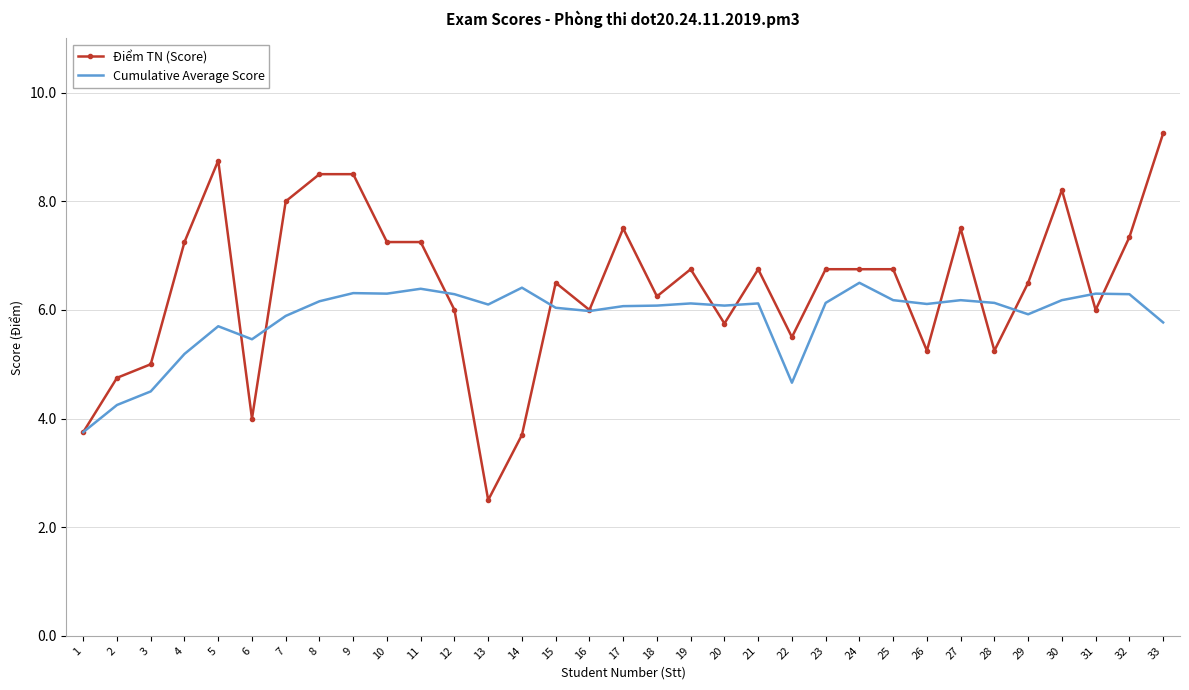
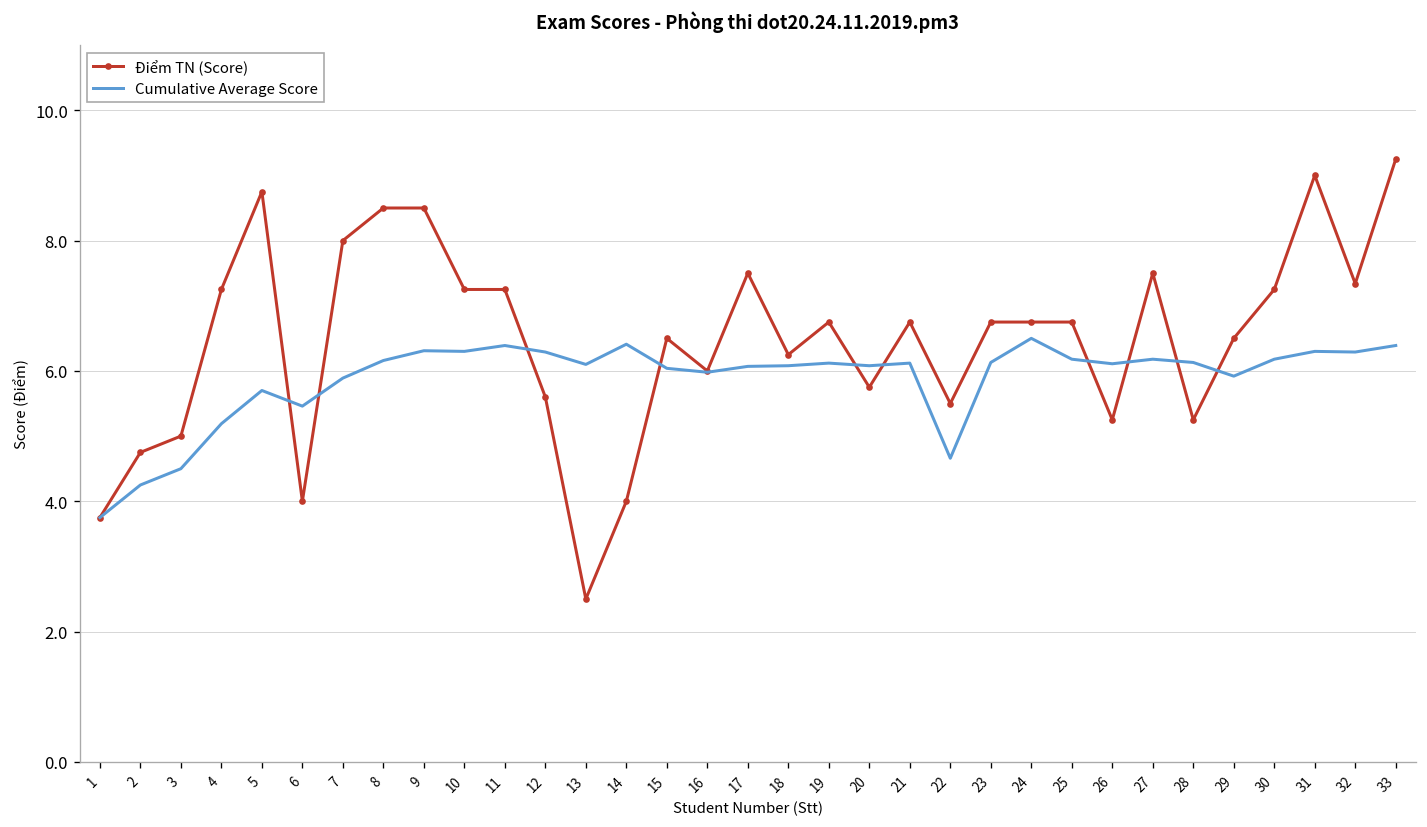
  {
    "Điểm TN (Score)": {
      "2": 4.8,
      "3": 5.0,
      "4": 7.3,
      "5": 8.8,
      "6": 4.0,
      "7": 8.0,
      "8": 8.5,
      "9": 8.5,
      "10": 7.3,
      "11": 7.3,
-     "12": 6.0,
+     "12": 5.6,
      "13": 2.5,
-     "14": 3.7,
+     "14": 4.0,
      "15": 6.5,
      "17": 7.5,
      "18": 6.3,
      "19": 6.8,
      "20": 5.8,
      "21": 6.8,
      "22": 5.5,
      "23": 6.8,
      "24": 6.8,
      "25": 6.8,
      "26": 5.3,
      "27": 7.5,
      "28": 5.3,
      "29": 6.5,
-     "30": 8.2,
-     "31": 6,
+     "30": 7.3,
+     "31": 9,
      "32": 7.3,
      "33": 9.3
    },
    "Cumulative Average Score": {
      "2": 4.3,
      "3": 4.5,
      "4": 5.2,
      "5": 5.7,
      "6": 5.5,
      "7": 5.9,
      "8": 6.2,
      "9": 6.3,
      "10": 6.3,
      "11": 6.4,
      "12": 6.3,
      "13": 6.1,
      "14": 6.4,
      "15": 6.0,
      "17": 6.1,
      "18": 6.1,
      "19": 6.1,
      "20": 6.1,
      "21": 6.1,
      "22": 4.7,
      "23": 6.1,
      "24": 6.5,
      "25": 6.2,
      "26": 6.1,
      "27": 6.2,
      "28": 6.1,
      "29": 5.9,
      "30": 6.2,
      "31": 6.3,
      "32": 6.3,
-     "33": 5.8
+     "33": 6.4
    }
  }
